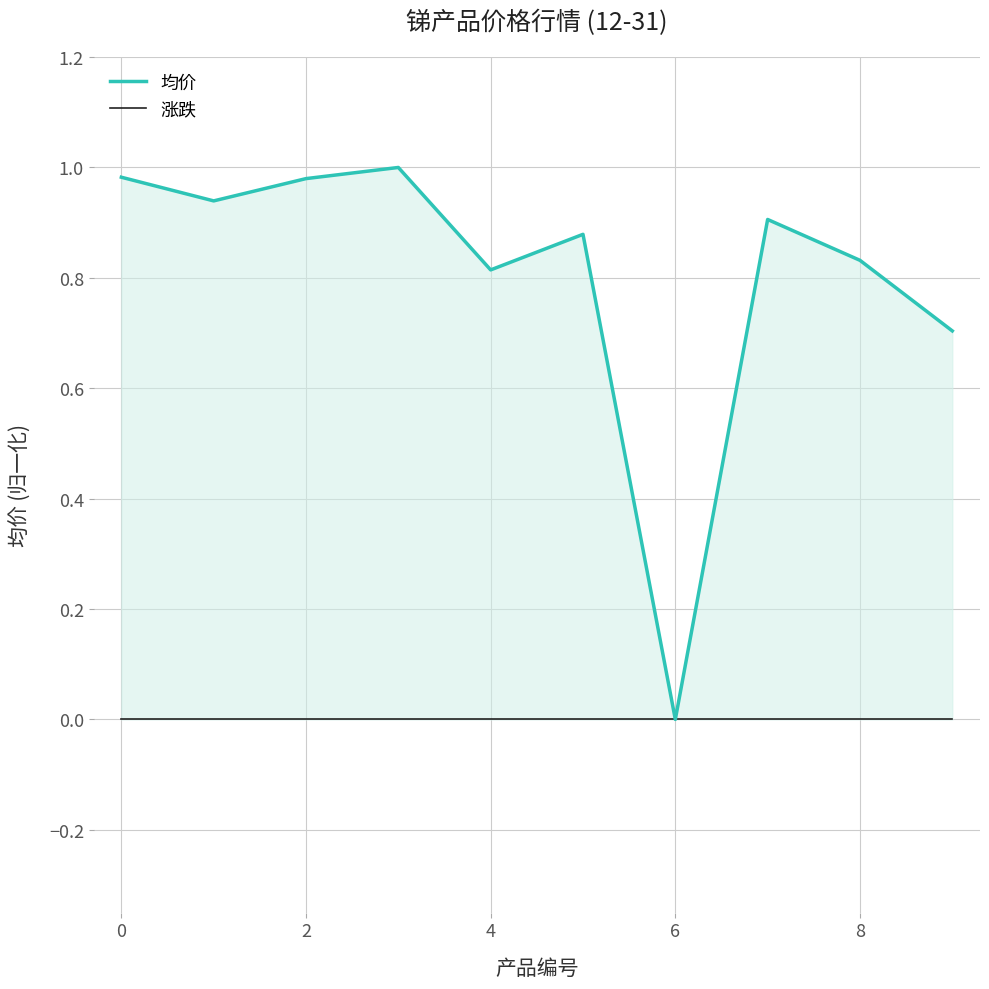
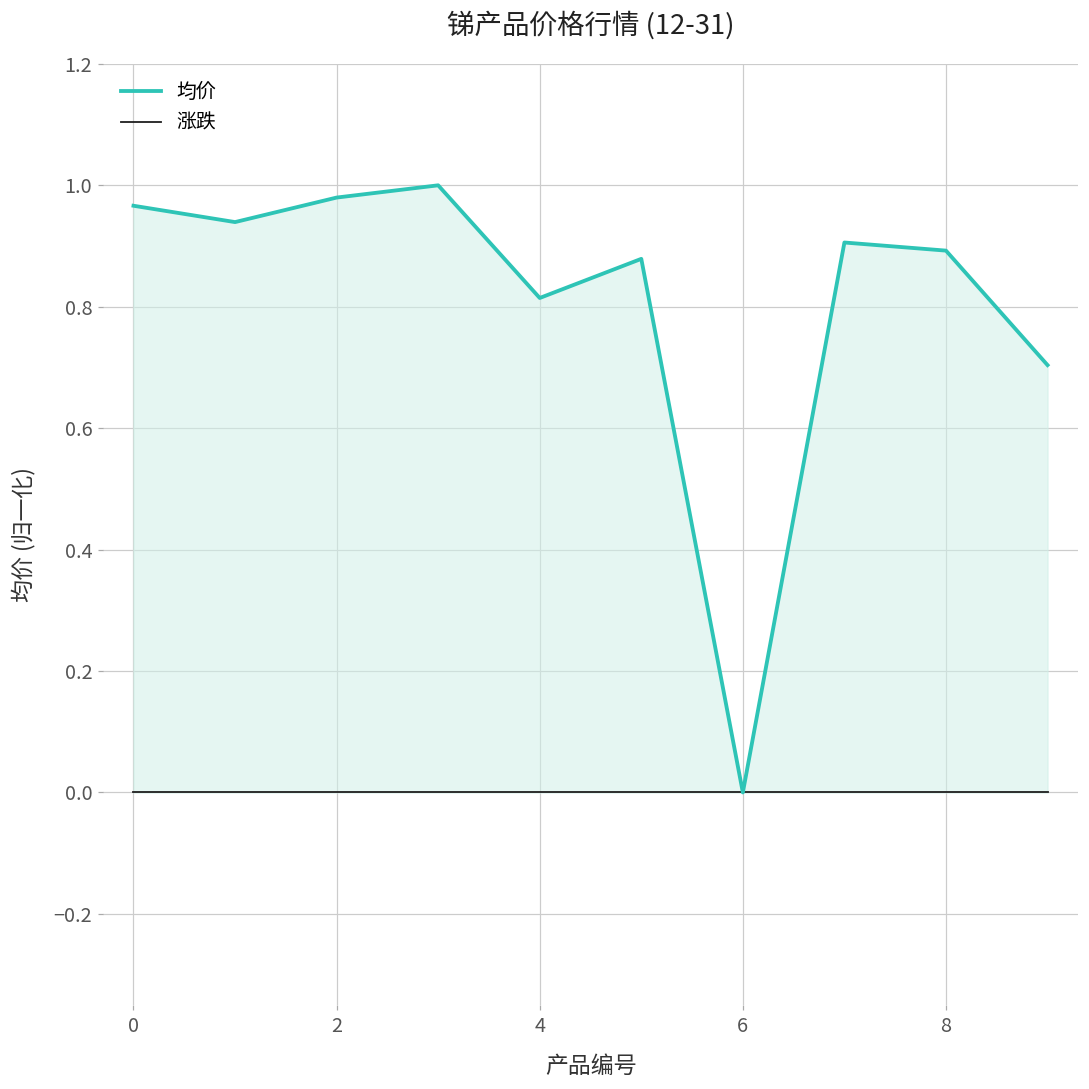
  {
    "均价": {
-     "0": 0.98,
+     "0": 0.97,
      "2": 0.98,
      "4": 0.81,
-     "8": 0.83
+     "8": 0.89
    },
    "涨跌": {
      "0": 0.00,
      "2": 0.00,
      "4": 0.00,
      "8": 0.00
    }
  }
